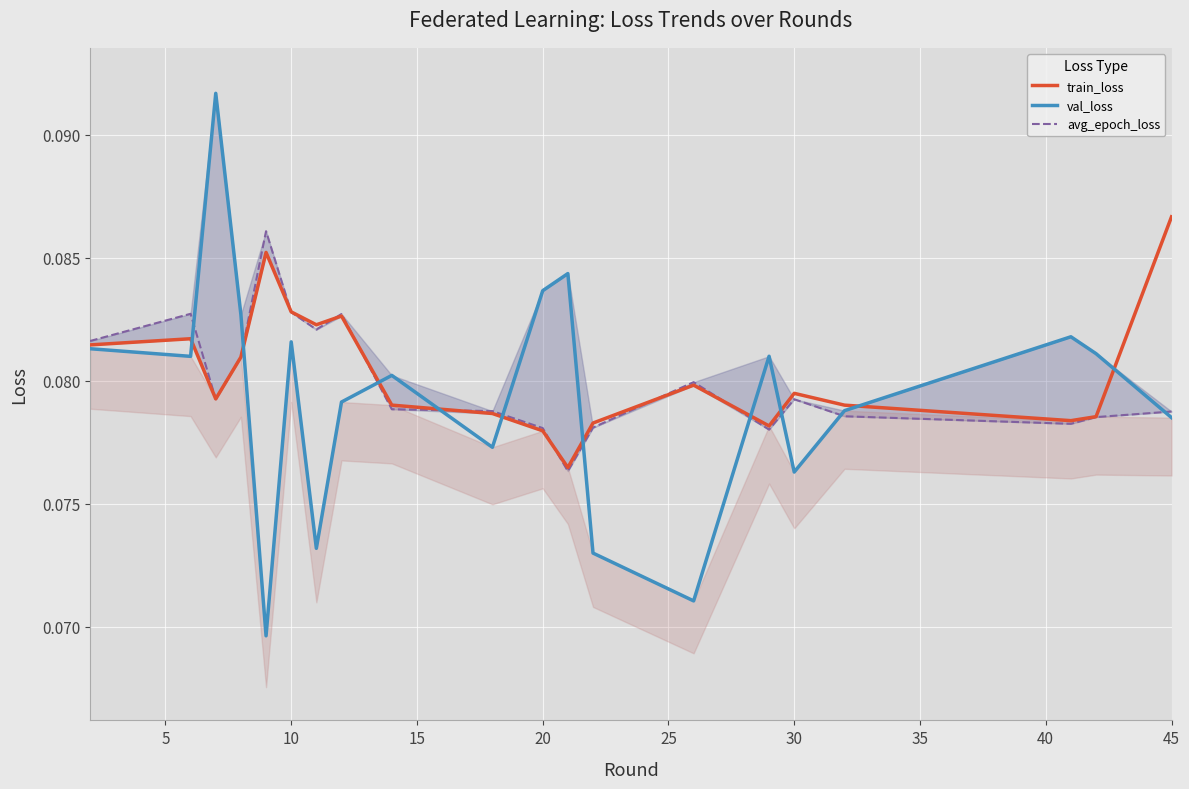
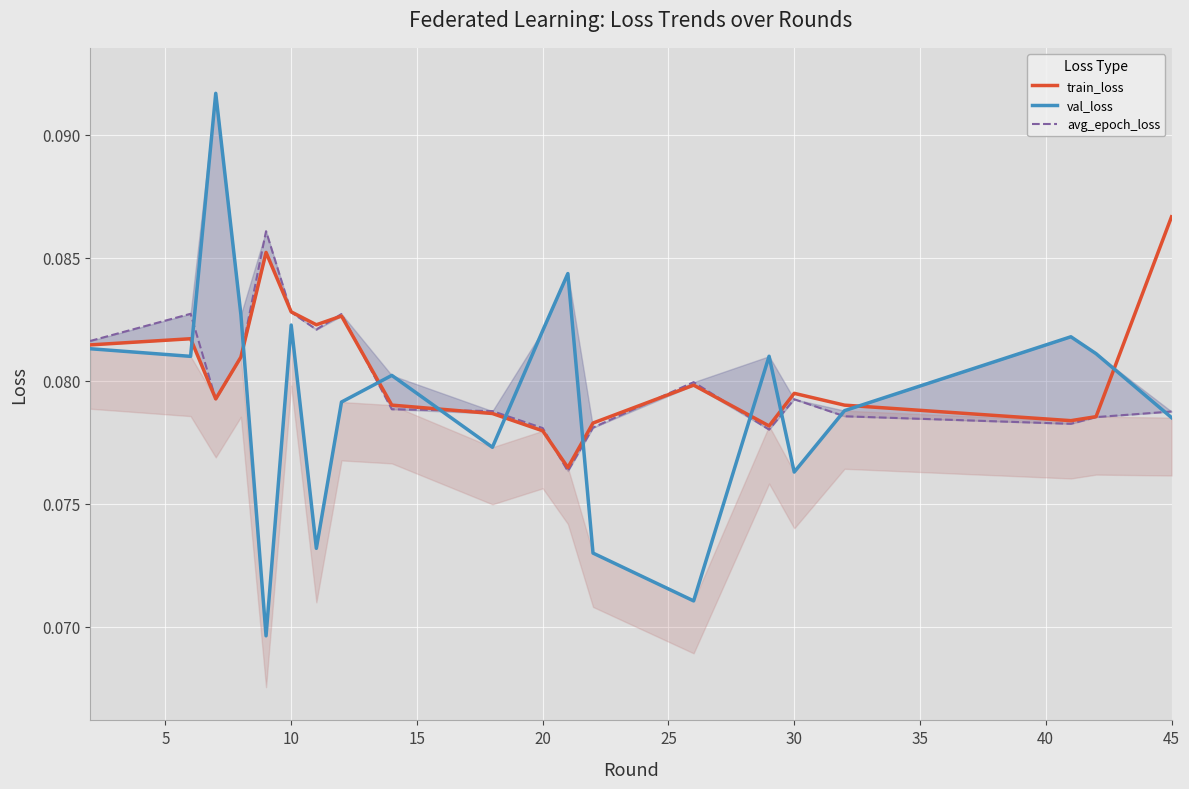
  {
    "train_loss": {
      "30": 0.0795,
      "45": 0.0867
    },
    "val_loss": {
-     "10": 0.0816,
-     "20": 0.0837
+     "10": 0.0823,
+     "20": 0.0820
    }
  }
